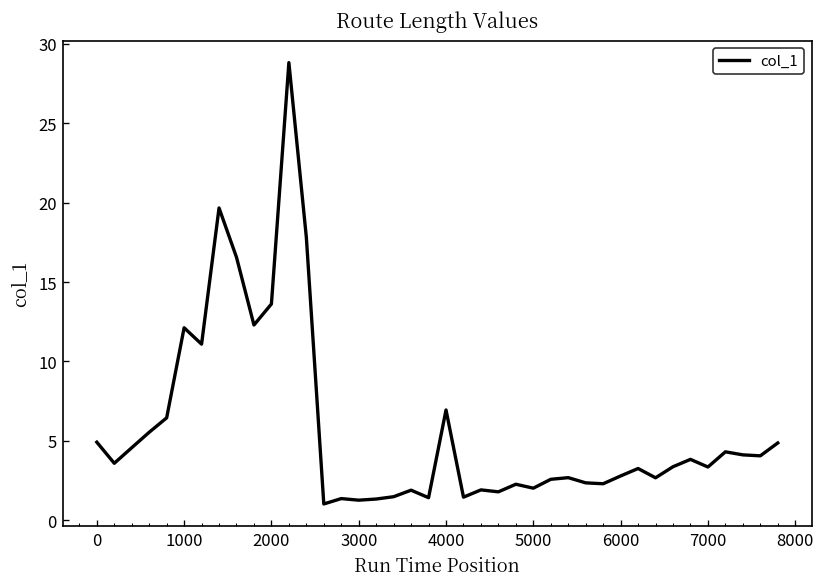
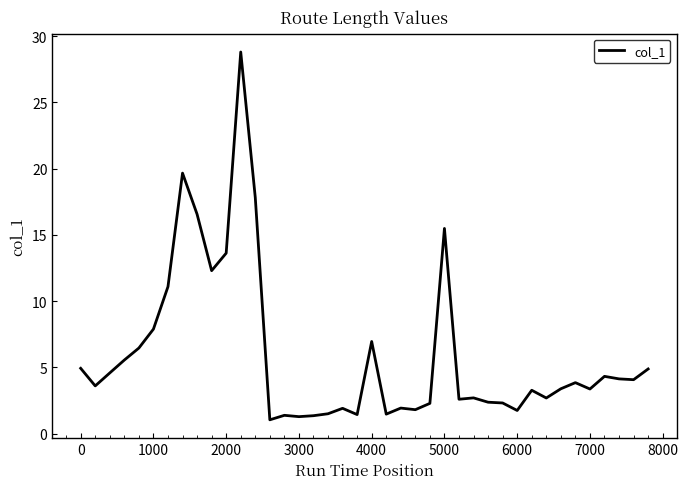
  {
    "0": 4.9,
-   "1000": 12.1,
+   "1000": 7.9,
    "2000": 13.6,
    "3000": 1.3,
    "4000": 6.9,
-   "5000": 2.0,
-   "6000": 2.8,
+   "5000": 15.5,
+   "6000": 1.7,
    "7000": 3.4
  }
